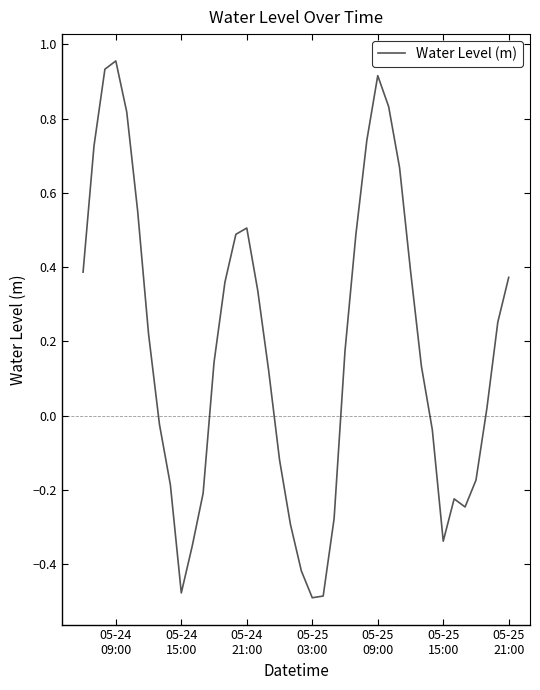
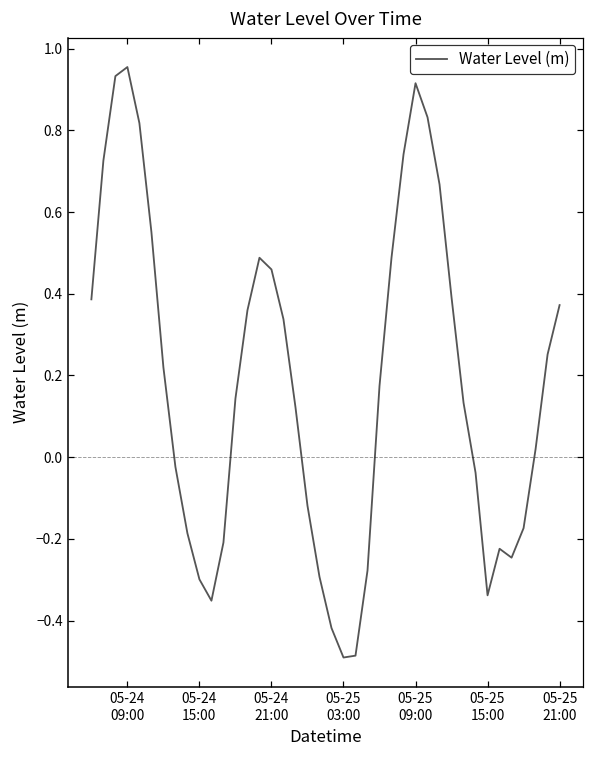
  {
    "05-24 09:00": 0.96,
-   "05-24 15:00": -0.48,
-   "05-24 21:00": 0.51,
+   "05-24 15:00": -0.30,
+   "05-24 21:00": 0.46,
    "05-25 03:00": -0.49,
    "05-25 09:00": 0.92,
    "05-25 15:00": -0.34,
    "05-25 21:00": 0.37
  }
